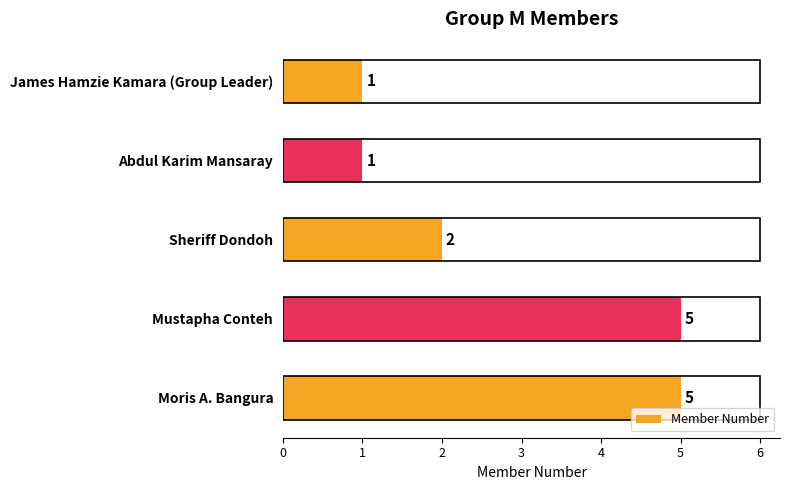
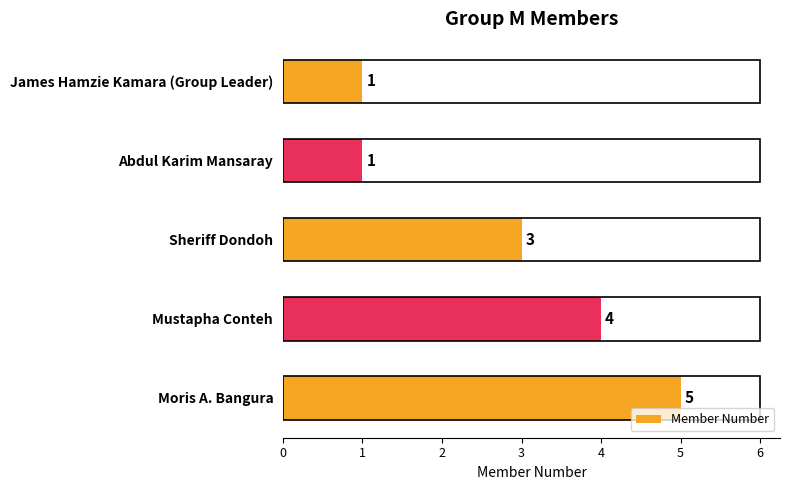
  {
    "James Hamzie Kamara (Group Leader)": 1,
    "Abdul Karim Mansaray": 1,
-   "Sheriff Dondoh": 2,
-   "Mustapha Conteh": 5,
+   "Sheriff Dondoh": 3,
+   "Mustapha Conteh": 4,
    "Moris A. Bangura": 5
  }
